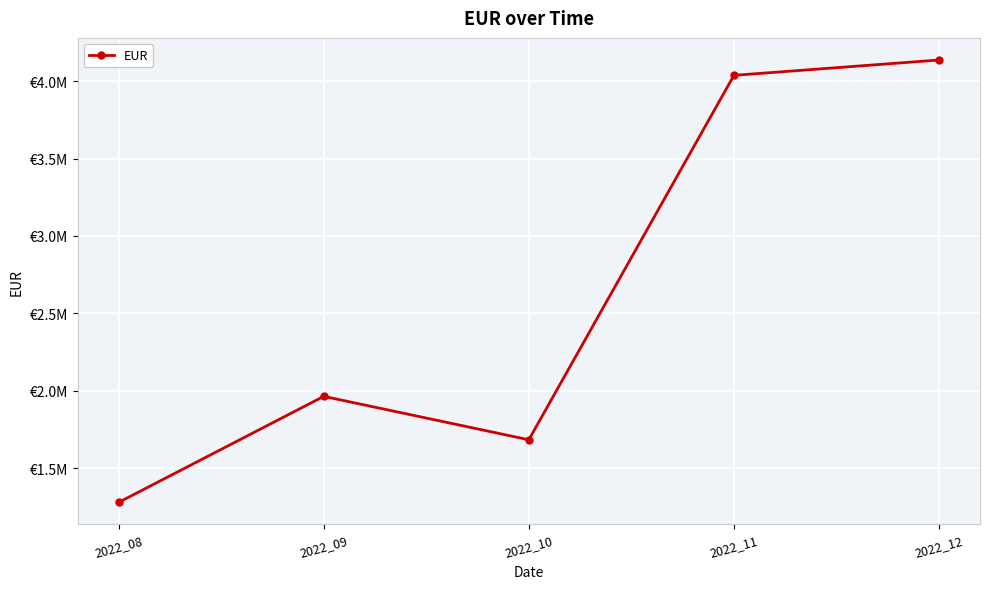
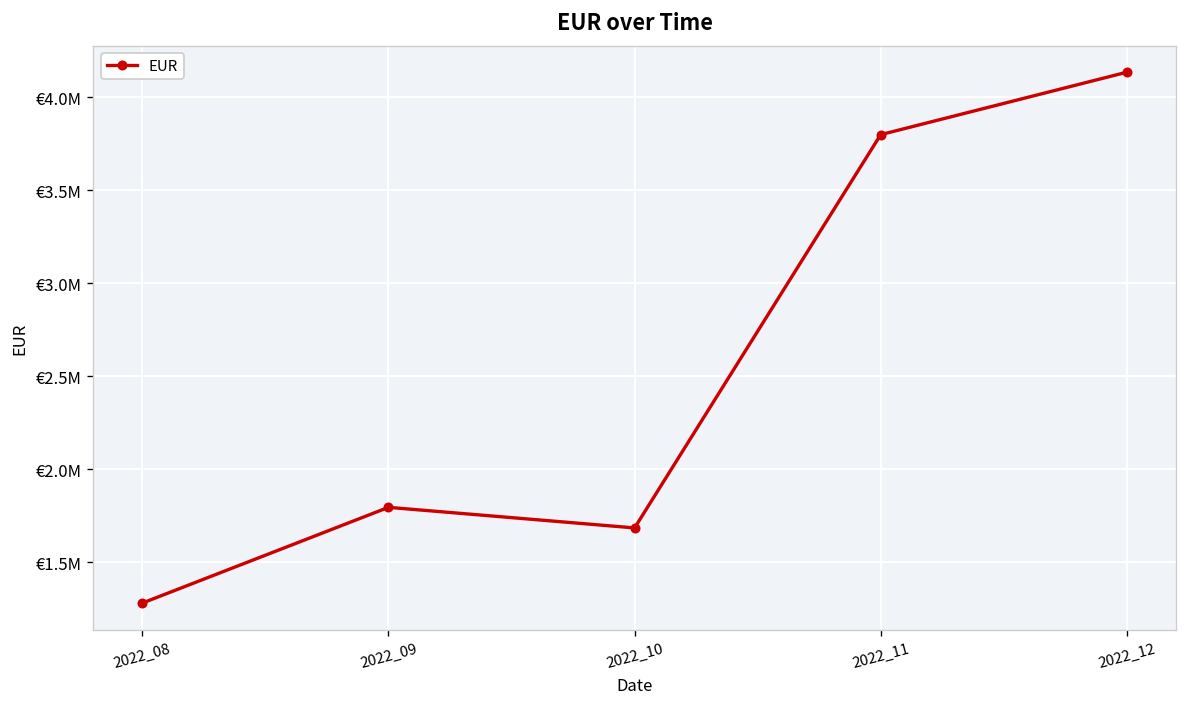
  {
    "2022_08": "€1280000",
-   "2022_09": "€1960000",
+   "2022_09": "€1800000",
    "2022_10": "€1680000",
-   "2022_11": "€4040000",
+   "2022_11": "€3800000",
    "2022_12": "€4140000"
  }
